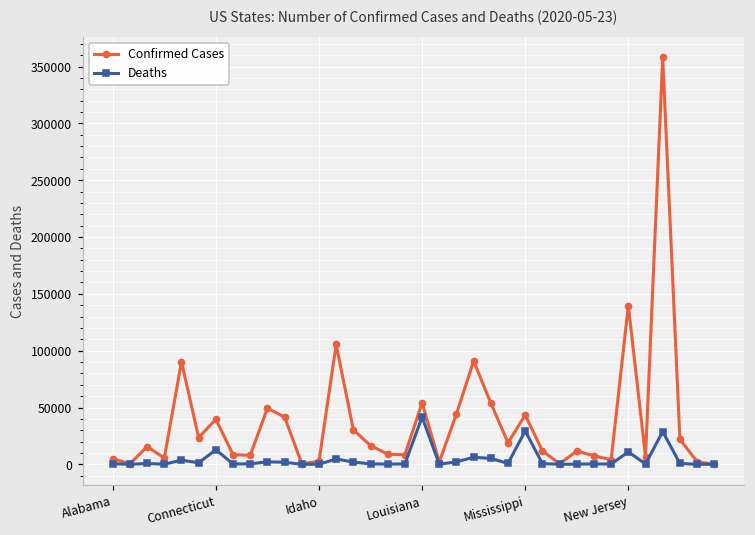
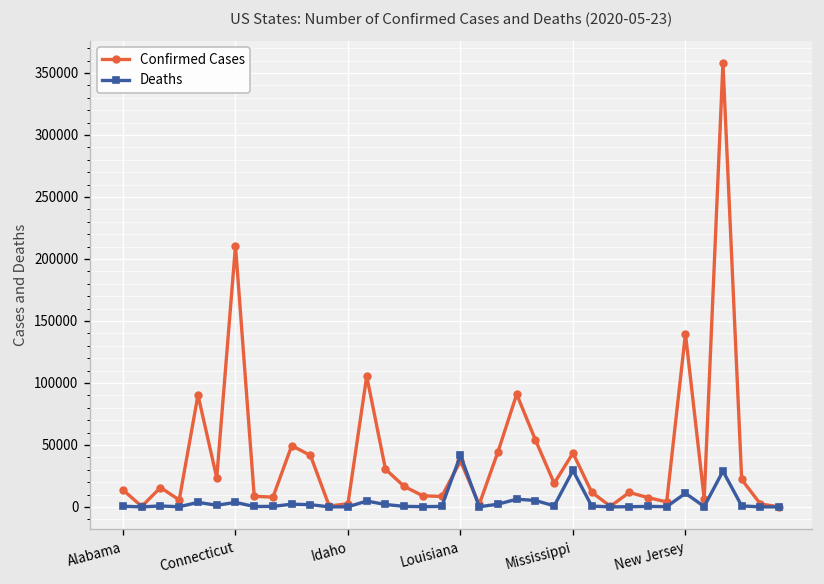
  {
    "Confirmed Cases": {
-     "Alabama": 5000,
-     "Connecticut": 40000,
+     "Alabama": 14000,
+     "Connecticut": 211000,
      "Idaho": 3000,
-     "Louisiana": 54000,
+     "Louisiana": 37000,
      "Mississippi": 43000,
      "New Jersey": 140000
    },
    "Deaths": {
      "Alabama": 1000,
-     "Connecticut": 13000,
+     "Connecticut": 4000,
      "Idaho": 0,
      "Louisiana": 42000,
      "Mississippi": 29000,
      "New Jersey": 11000
    }
  }
